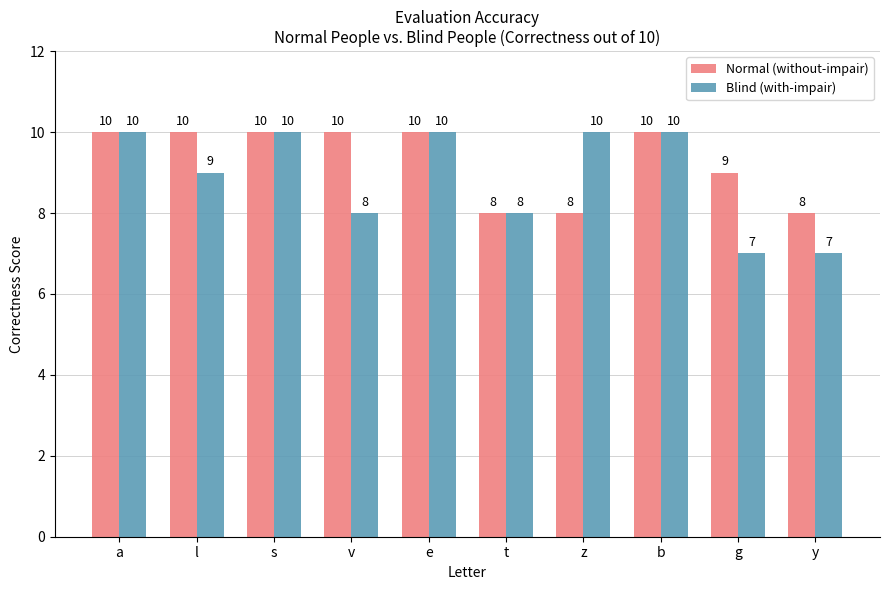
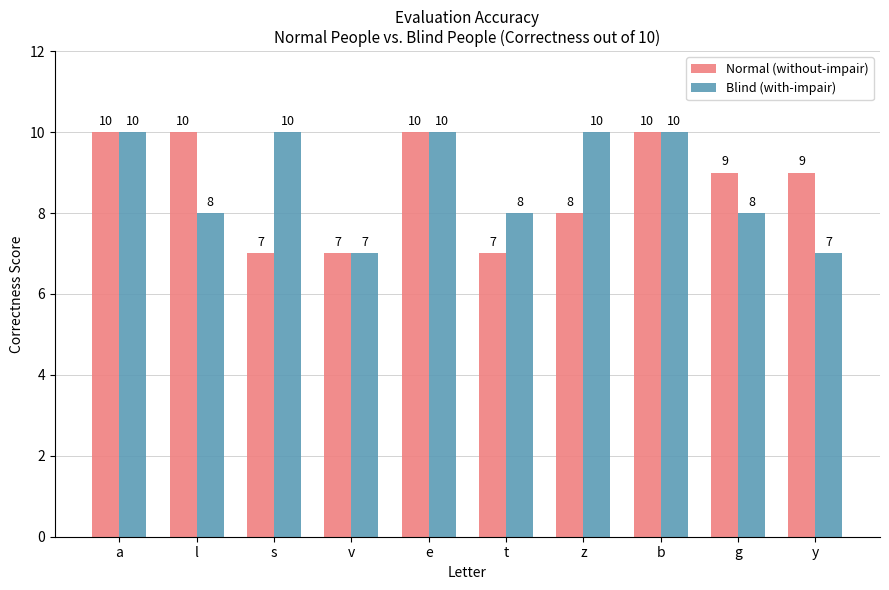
  {
    "Normal (without-impair)": {
      "a": 10,
      "l": 10,
-     "s": 10,
-     "v": 10,
+     "s": 7,
+     "v": 7,
      "e": 10,
-     "t": 8,
+     "t": 7,
      "z": 8,
      "b": 10,
      "g": 9,
-     "y": 8
+     "y": 9
    },
    "Blind (with-impair)": {
      "a": 10,
-     "l": 9,
+     "l": 8,
      "s": 10,
-     "v": 8,
+     "v": 7,
      "e": 10,
      "t": 8,
      "z": 10,
      "b": 10,
-     "g": 7,
+     "g": 8,
      "y": 7
    }
  }
